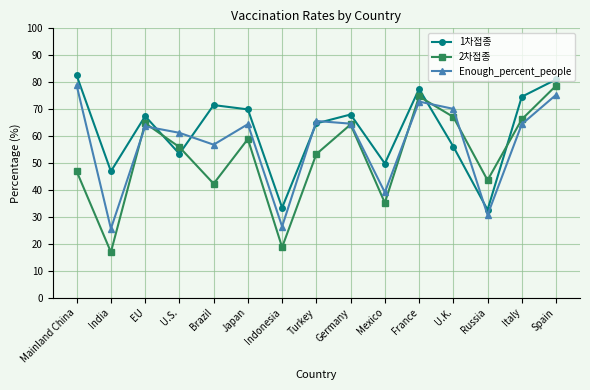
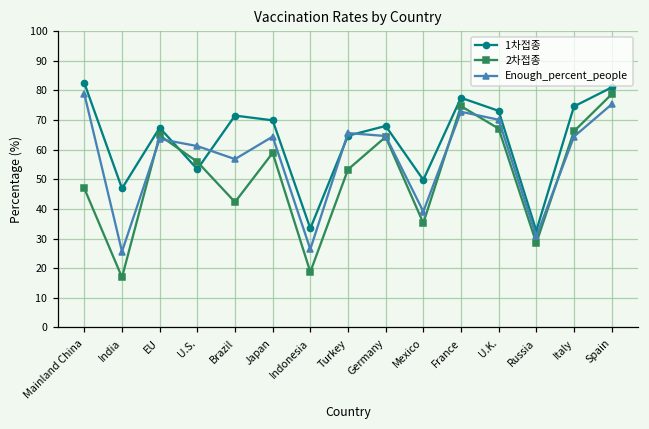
  {
    "1차접종": {
      "Mainland China": 83,
      "India": 47,
      "EU": 67,
      "U.S.": 53,
      "Brazil": 72,
      "Japan": 70,
      "Indonesia": 33,
      "Germany": 68,
      "Mexico": 50,
      "France": 78,
-     "U.K.": 56,
+     "U.K.": 73,
      "Russia": 33,
      "Italy": 75
    },
    "2차접종": {
      "Mainland China": 47,
      "India": 17,
      "EU": 65,
      "U.S.": 56,
      "Brazil": 42,
      "Japan": 59,
      "Indonesia": 19,
      "Turkey": 53,
      "Mexico": 35,
      "France": 75,
      "U.K.": 67,
-     "Russia": 44,
+     "Russia": 29,
      "Italy": 66,
      "Spain": 79
    },
    "Enough_percent_people": {
      "Mainland China": 79,
      "India": 26,
      "EU": 64,
      "U.S.": 61,
      "Brazil": 57,
      "Japan": 64,
      "Indonesia": 26,
      "Mexico": 39,
      "France": 73,
      "U.K.": 70,
      "Russia": 31,
      "Italy": 64,
      "Spain": 75
    }
  }
